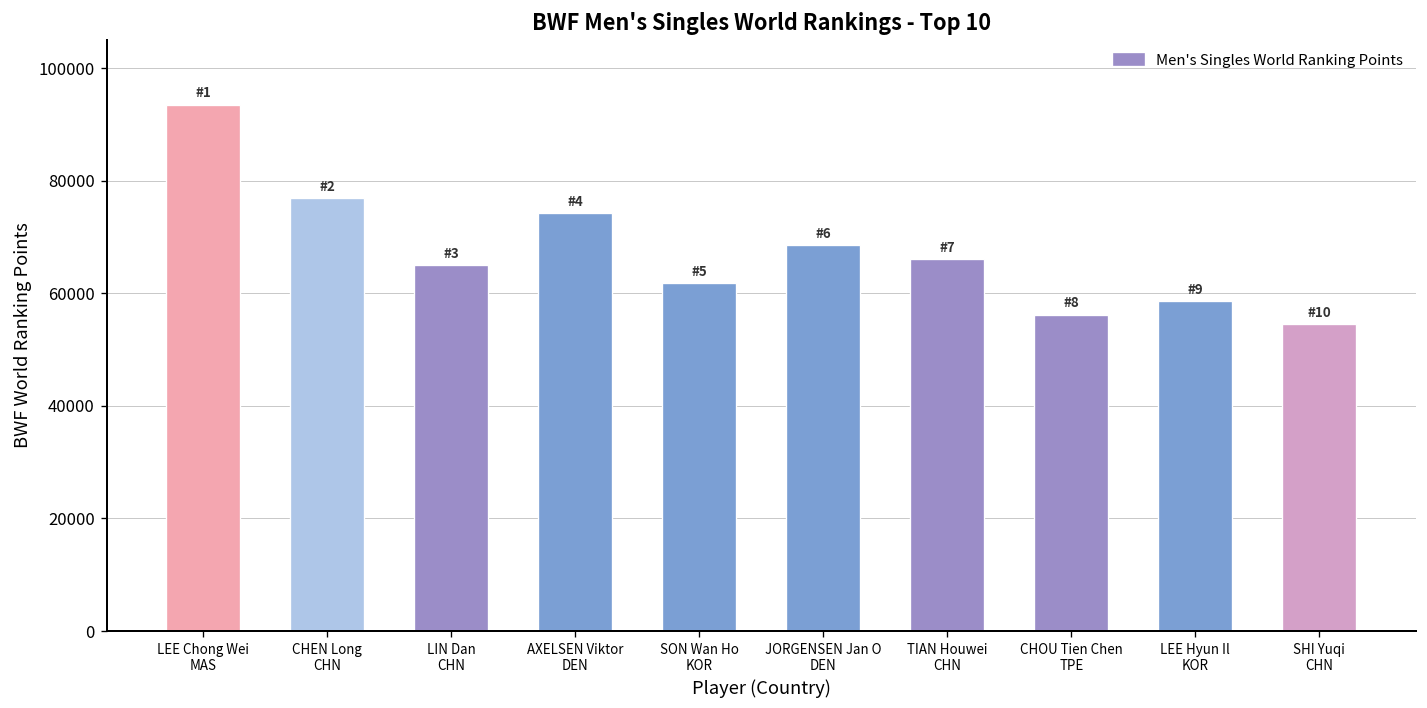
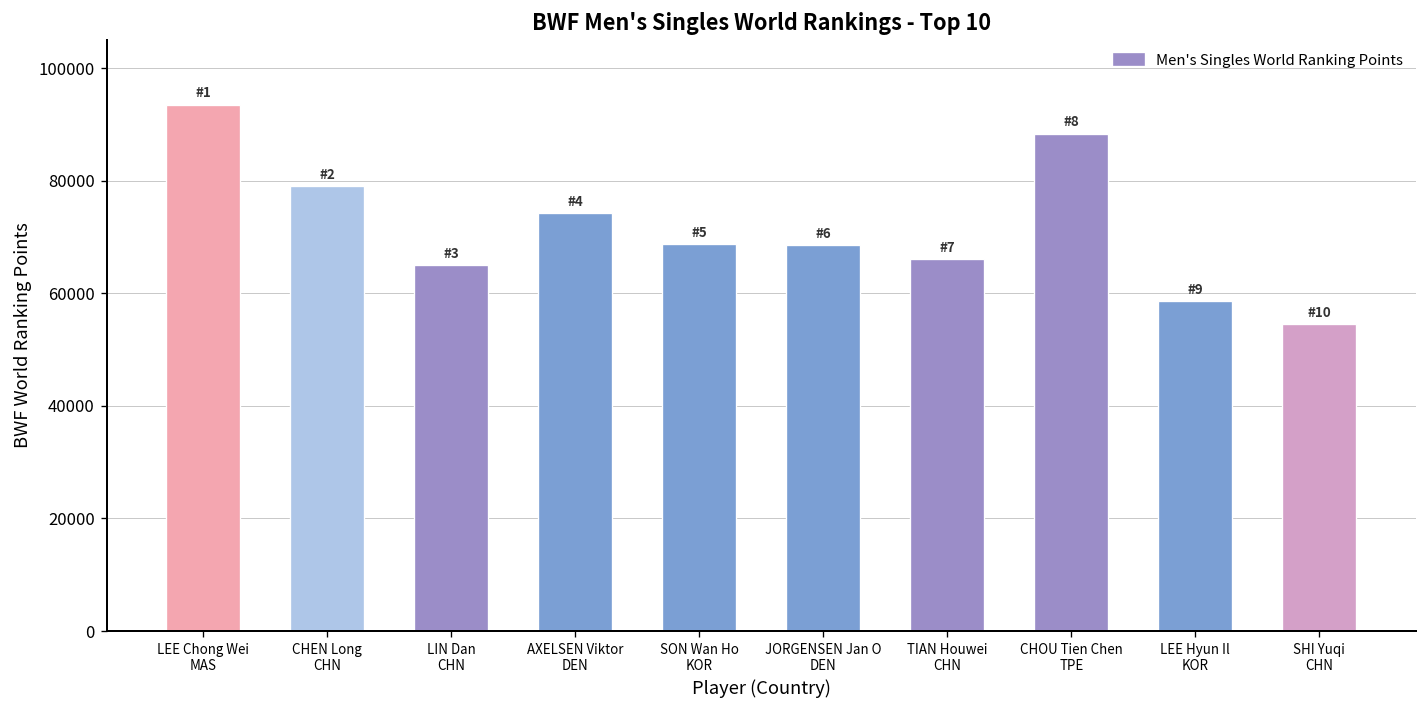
  {
-   "CHEN Long CHN": 77000,
-   "SON Wan Ho KOR": 62000,
-   "CHOU Tien Chen TPE": 56000
+   "CHEN Long CHN": 79000,
+   "SON Wan Ho KOR": 69000,
+   "CHOU Tien Chen TPE": 88000
  }
